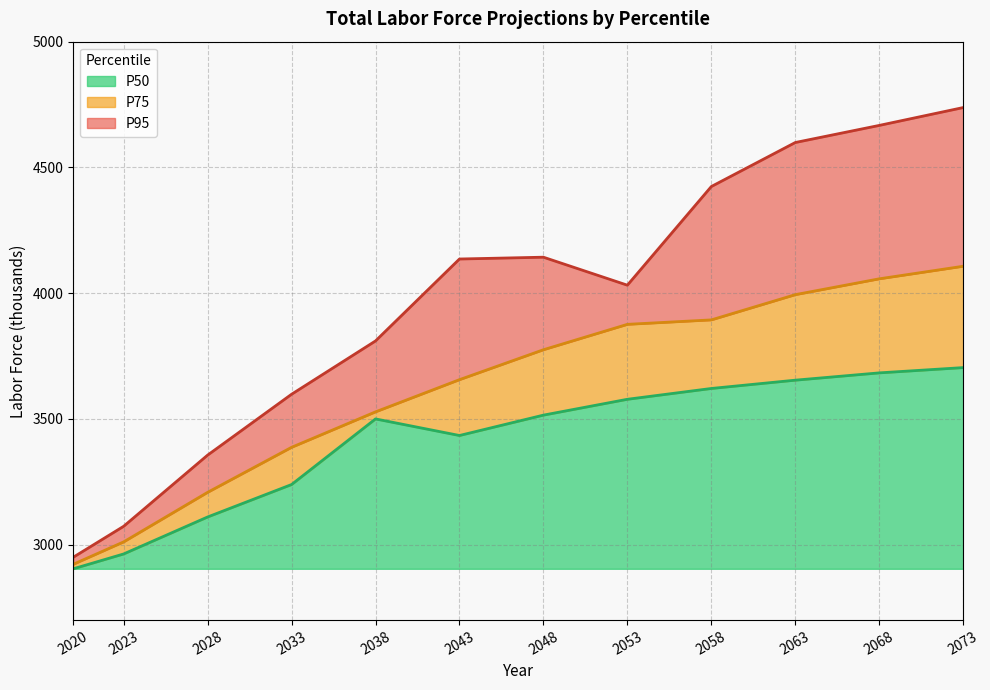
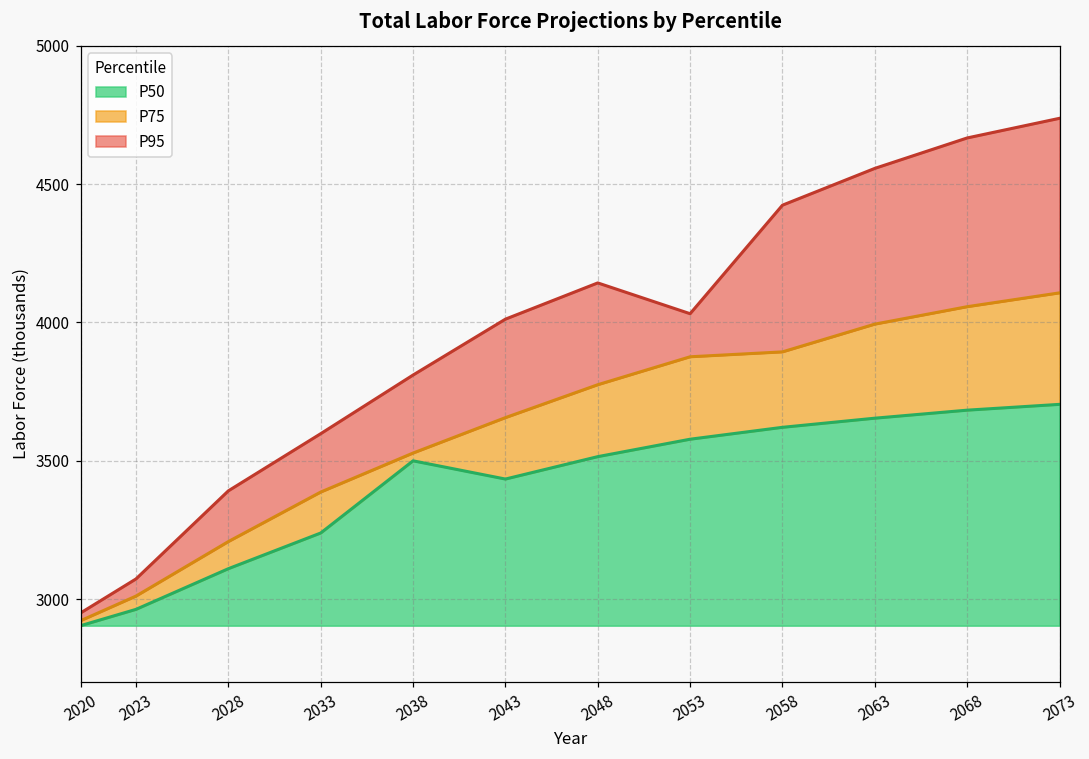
  {
    "P50": {
      "2020": 2900,
      "2023": 2960,
      "2028": 3110,
      "2033": 3240,
      "2038": 3500,
      "2043": 3430,
      "2048": 3520,
      "2053": 3580,
      "2058": 3620,
      "2063": 3650,
      "2068": 3680,
      "2073": 3700
    },
    "P75": {
      "2020": 2920,
      "2023": 3010,
      "2028": 3210,
      "2033": 3390,
      "2038": 3530,
      "2043": 3660,
      "2048": 3780,
      "2053": 3880,
      "2058": 3890,
      "2063": 3990,
      "2068": 4060,
      "2073": 4110
    },
    "P95": {
      "2020": 2950,
      "2023": 3070,
-     "2028": 3360,
+     "2028": 3390,
      "2033": 3600,
      "2038": 3810,
-     "2043": 4140,
+     "2043": 4010,
      "2048": 4140,
      "2053": 4030,
      "2058": 4420,
-     "2063": 4600,
+     "2063": 4560,
      "2068": 4670,
      "2073": 4740
    }
  }
